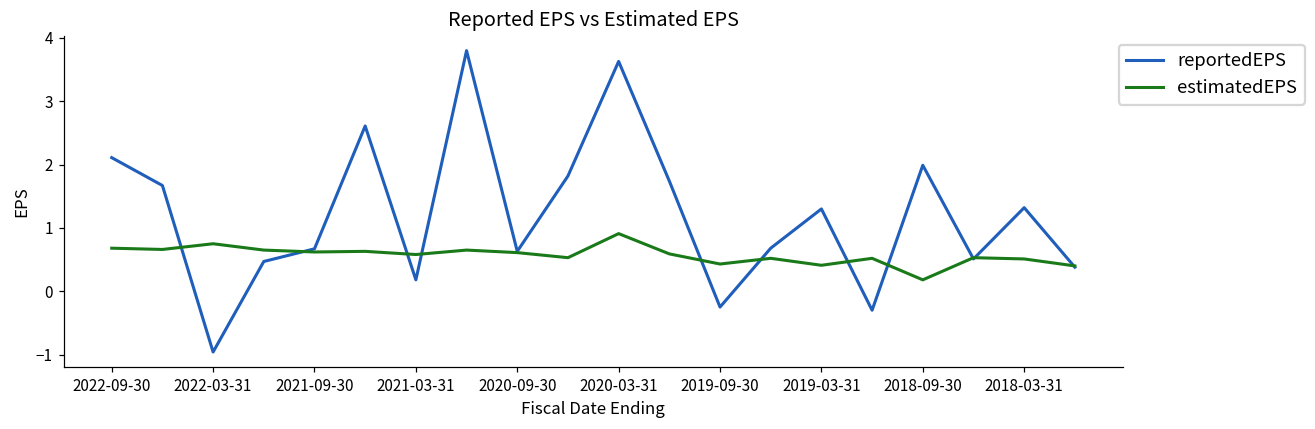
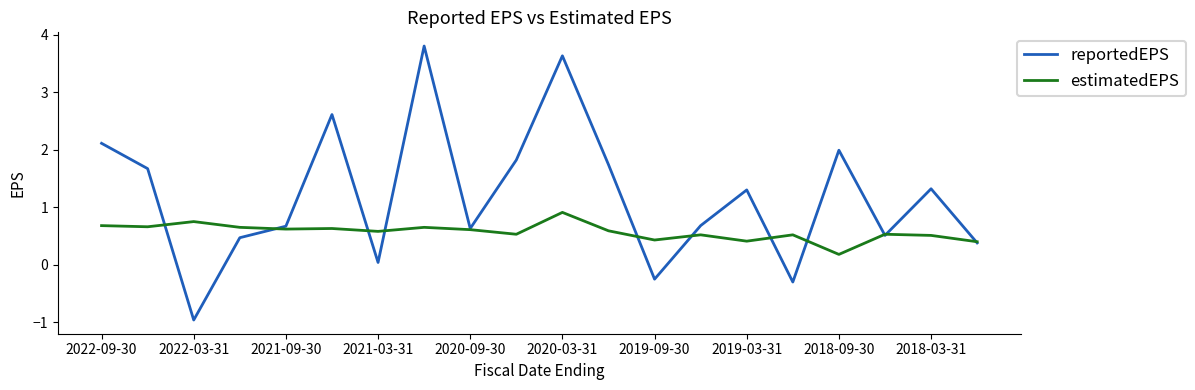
  {
    "reportedEPS": {
      "2022-09-30": 2.1,
      "2022-03-31": -1.0,
      "2021-09-30": 0.7,
-     "2021-03-31": 0.2,
+     "2021-03-31": 0.0,
      "2020-03-31": 3.6,
      "2019-09-30": -0.3,
      "2019-03-31": 1.3,
      "2018-09-30": 2.0,
      "2018-03-31": 1.3
    },
    "estimatedEPS": {
      "2022-09-30": 0.7,
      "2022-03-31": 0.8,
      "2021-09-30": 0.6,
      "2021-03-31": 0.6,
      "2020-03-31": 0.9,
      "2019-09-30": 0.4,
      "2019-03-31": 0.4,
      "2018-09-30": 0.2,
      "2018-03-31": 0.5
    }
  }
